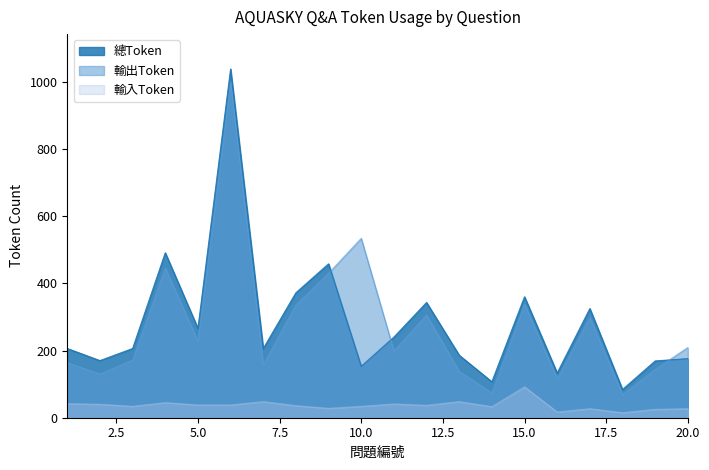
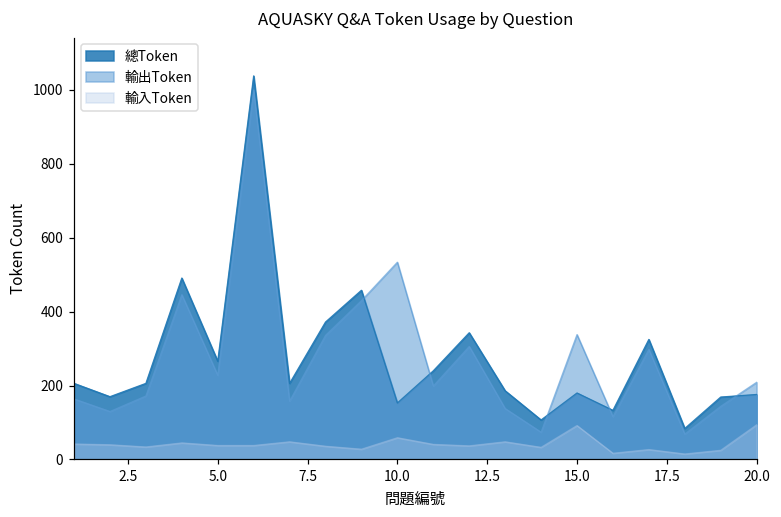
  {
    "總Token": {
      "5.0": 270,
      "10.0": 150,
-     "15.0": 360,
+     "15.0": 180,
      "20.0": 180
    },
    "輸出Token": {
      "5.0": 230,
      "10.0": 530,
      "15.0": 340,
      "20.0": 210
    },
    "輸入Token": {
      "5.0": 40,
-     "10.0": 30,
+     "10.0": 60,
      "15.0": 90,
-     "20.0": 30
+     "20.0": 90
    }
  }
